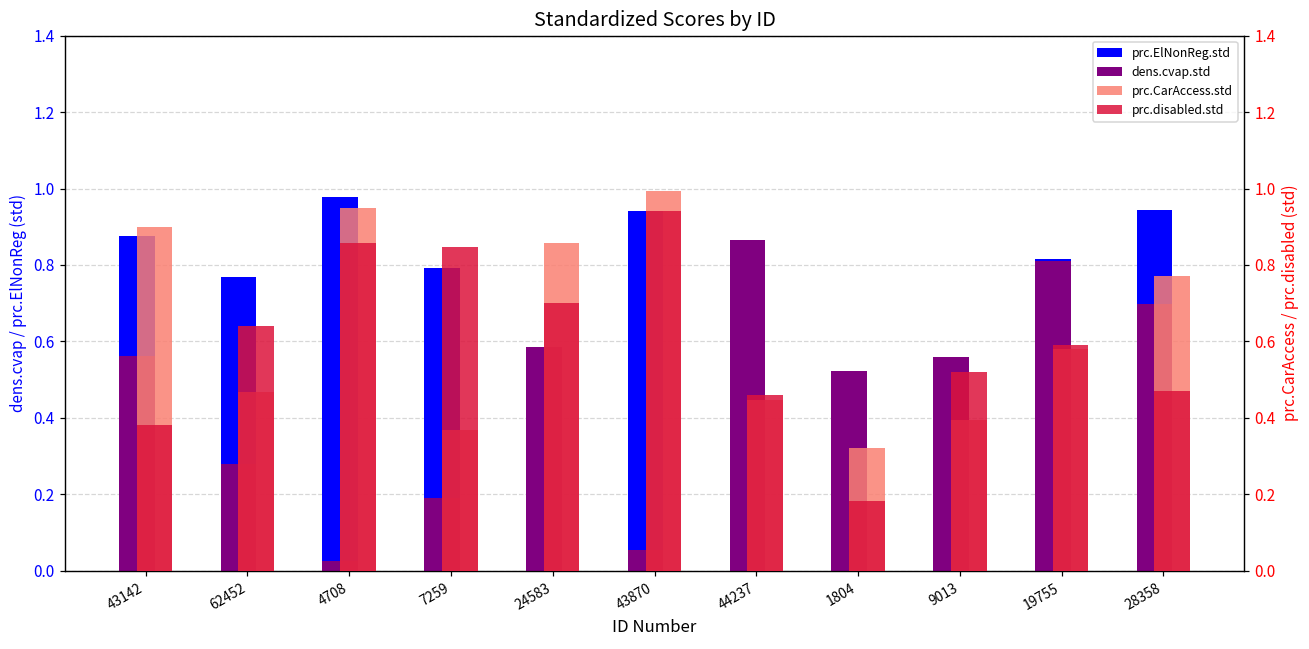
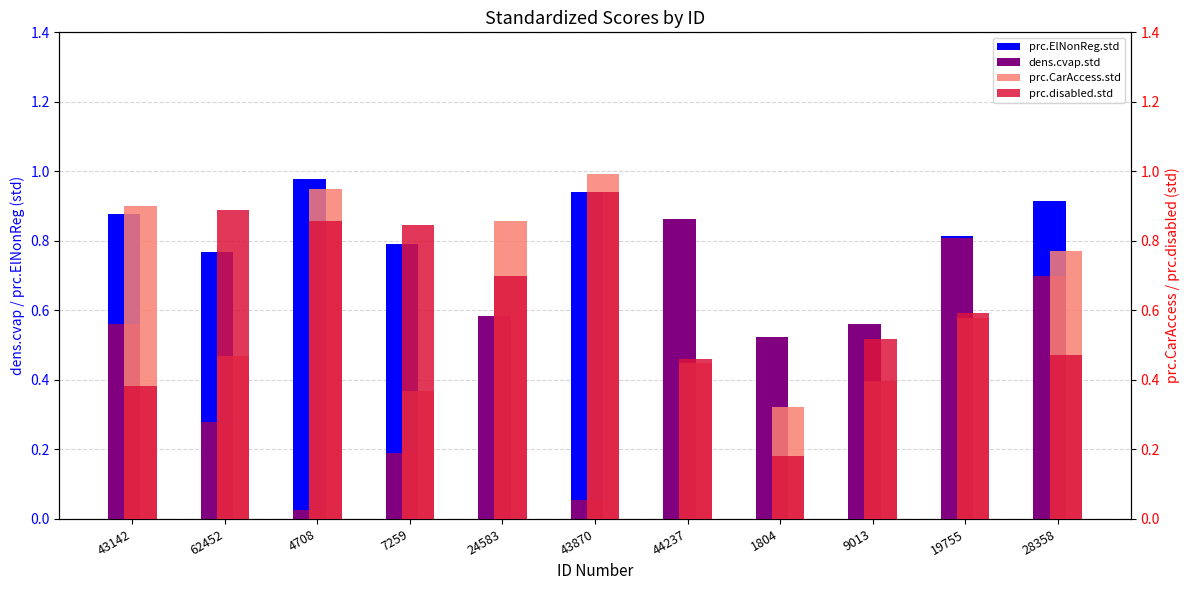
  {
    "prc.ElNonReg.std": {
      "43142": 0.88,
      "62452": 0.77,
      "4708": 0.98,
      "7259": 0.79,
      "24583": 0.58,
      "43870": 0.94,
      "1804": 0.52,
      "19755": 0.82,
-     "28358": 0.94
+     "28358": 0.91
    },
    "dens.cvap.std": {
      "24583": 0.58,
      "44237": 0.86,
      "1804": 0.52,
      "9013": 0.56,
      "19755": 0.81
    },
    "prc.CarAccess.std": {
      "43142": 0.90,
      "4708": 0.95,
      "24583": 0.86,
      "43870": 0.99,
      "1804": 0.32,
      "28358": 0.77
    },
    "prc.disabled.std": {
-     "62452": 0.64,
+     "62452": 0.89,
      "7259": 0.85,
      "44237": 0.46,
      "9013": 0.52,
      "19755": 0.59
    }
  }
